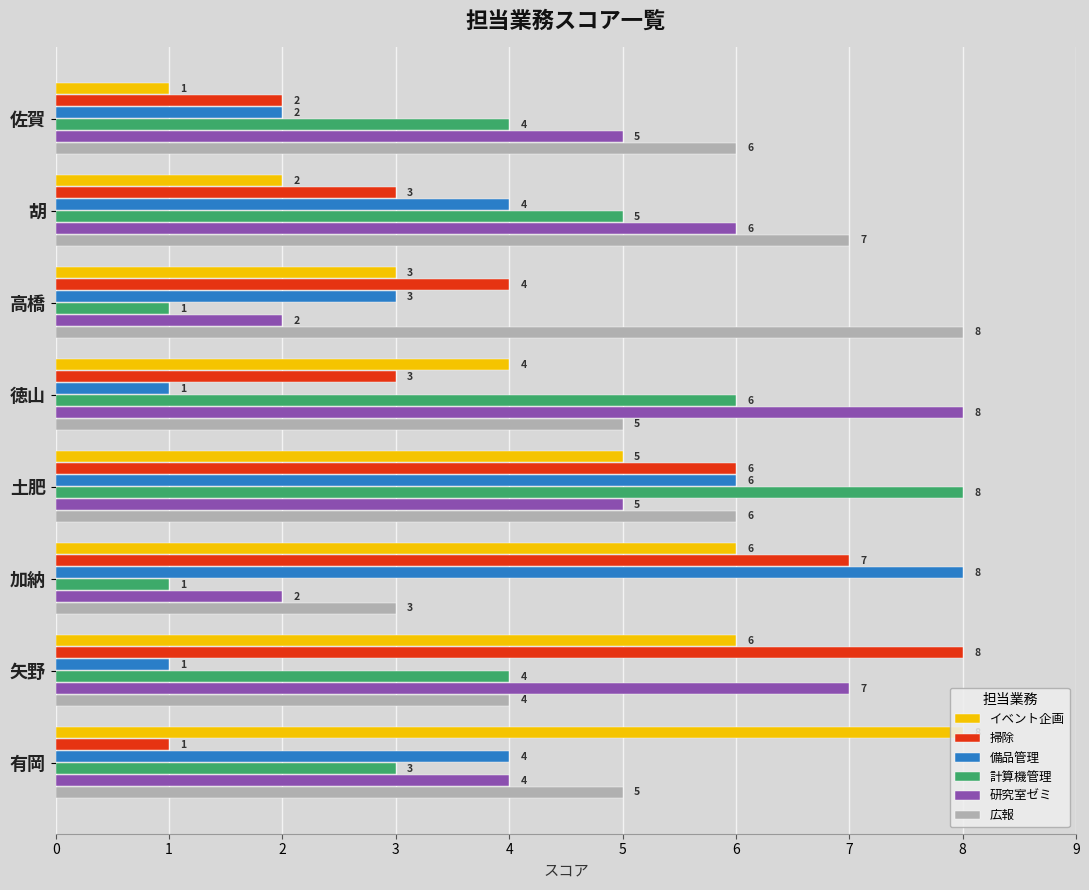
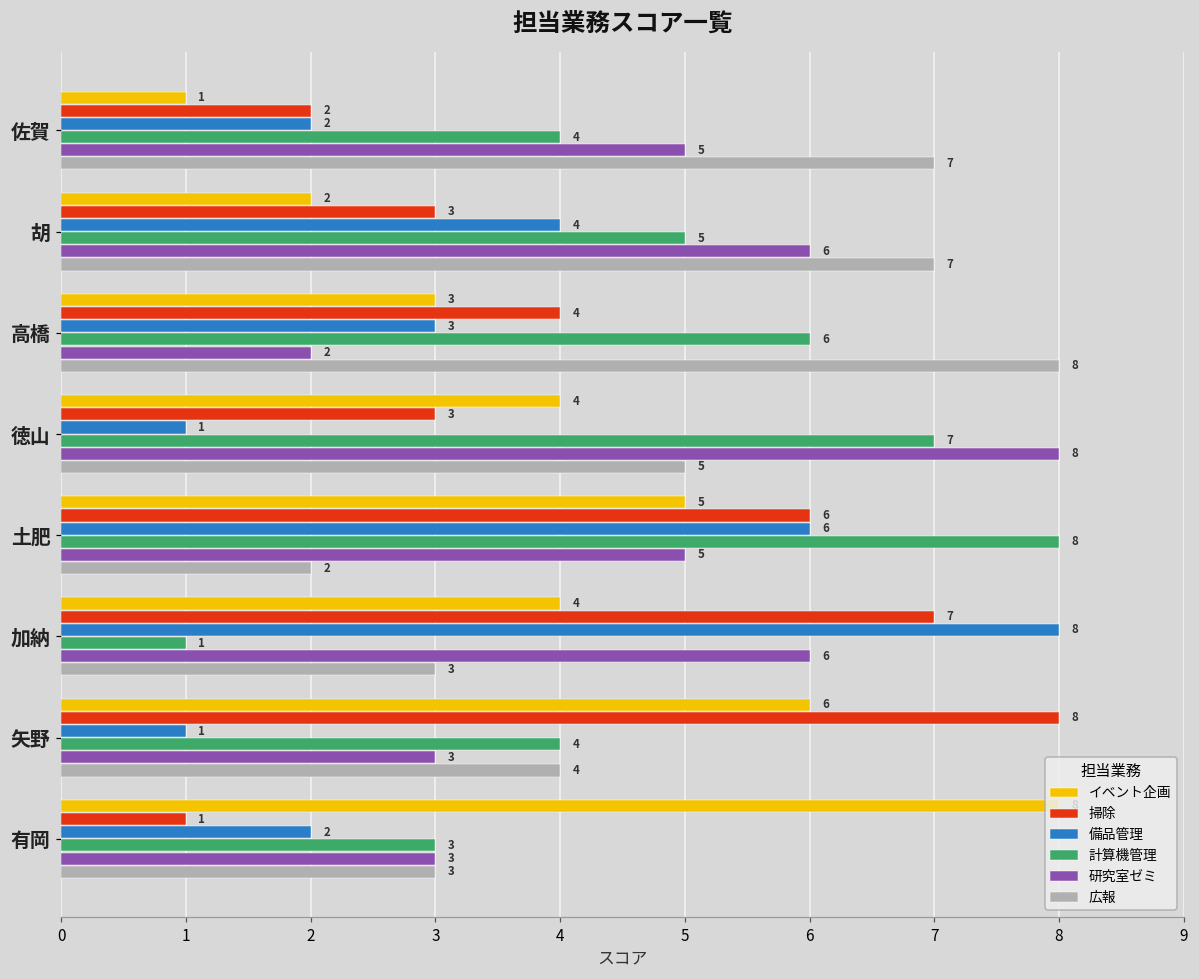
  {
    "イベント企画": {
      "佐賀": 1,
      "胡": 2,
      "高橋": 3,
      "徳山": 4,
      "土肥": 5,
-     "加納": 6,
+     "加納": 4,
      "矢野": 6
    },
    "掃除": {
      "佐賀": 2,
      "胡": 3,
      "高橋": 4,
      "徳山": 3,
      "土肥": 6,
      "加納": 7,
      "矢野": 8,
      "有岡": 1
    },
    "備品管理": {
      "佐賀": 2,
      "胡": 4,
      "高橋": 3,
      "徳山": 1,
      "土肥": 6,
      "加納": 8,
      "矢野": 1,
-     "有岡": 4
+     "有岡": 2
    },
    "計算機管理": {
      "佐賀": 4,
      "胡": 5,
-     "高橋": 1,
-     "徳山": 6,
+     "高橋": 6,
+     "徳山": 7,
      "土肥": 8,
      "加納": 1,
      "矢野": 4,
      "有岡": 3
    },
    "研究室ゼミ": {
      "佐賀": 5,
      "胡": 6,
      "高橋": 2,
      "徳山": 8,
      "土肥": 5,
-     "加納": 2,
-     "矢野": 7,
-     "有岡": 4
+     "加納": 6,
+     "矢野": 3,
+     "有岡": 3
    },
    "広報": {
-     "佐賀": 6,
+     "佐賀": 7,
      "胡": 7,
      "高橋": 8,
      "徳山": 5,
-     "土肥": 6,
+     "土肥": 2,
      "加納": 3,
      "矢野": 4,
-     "有岡": 5
+     "有岡": 3
    }
  }
